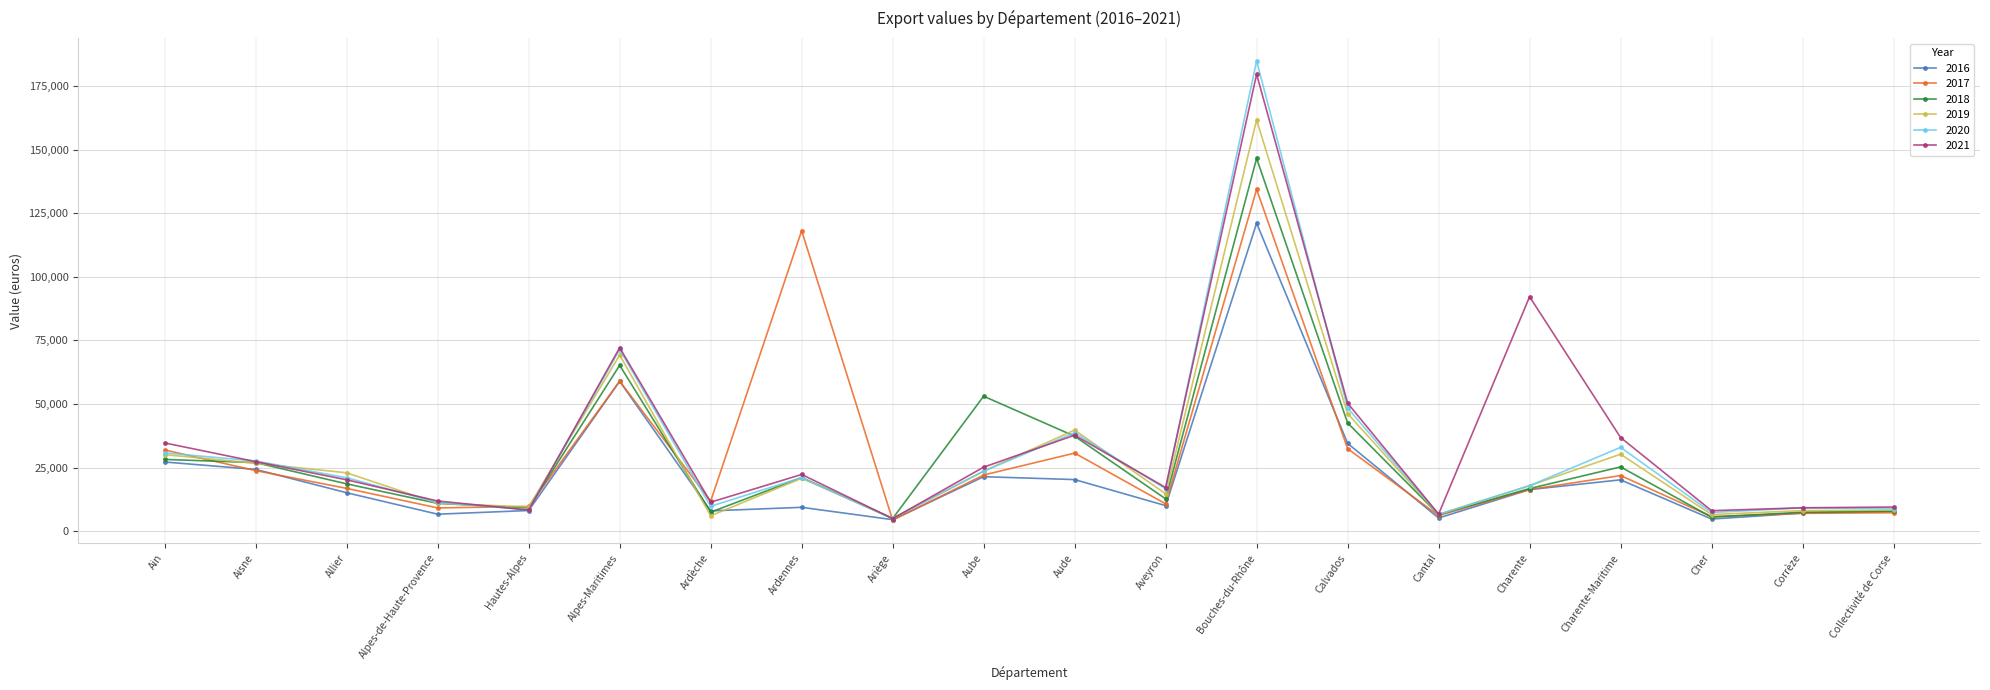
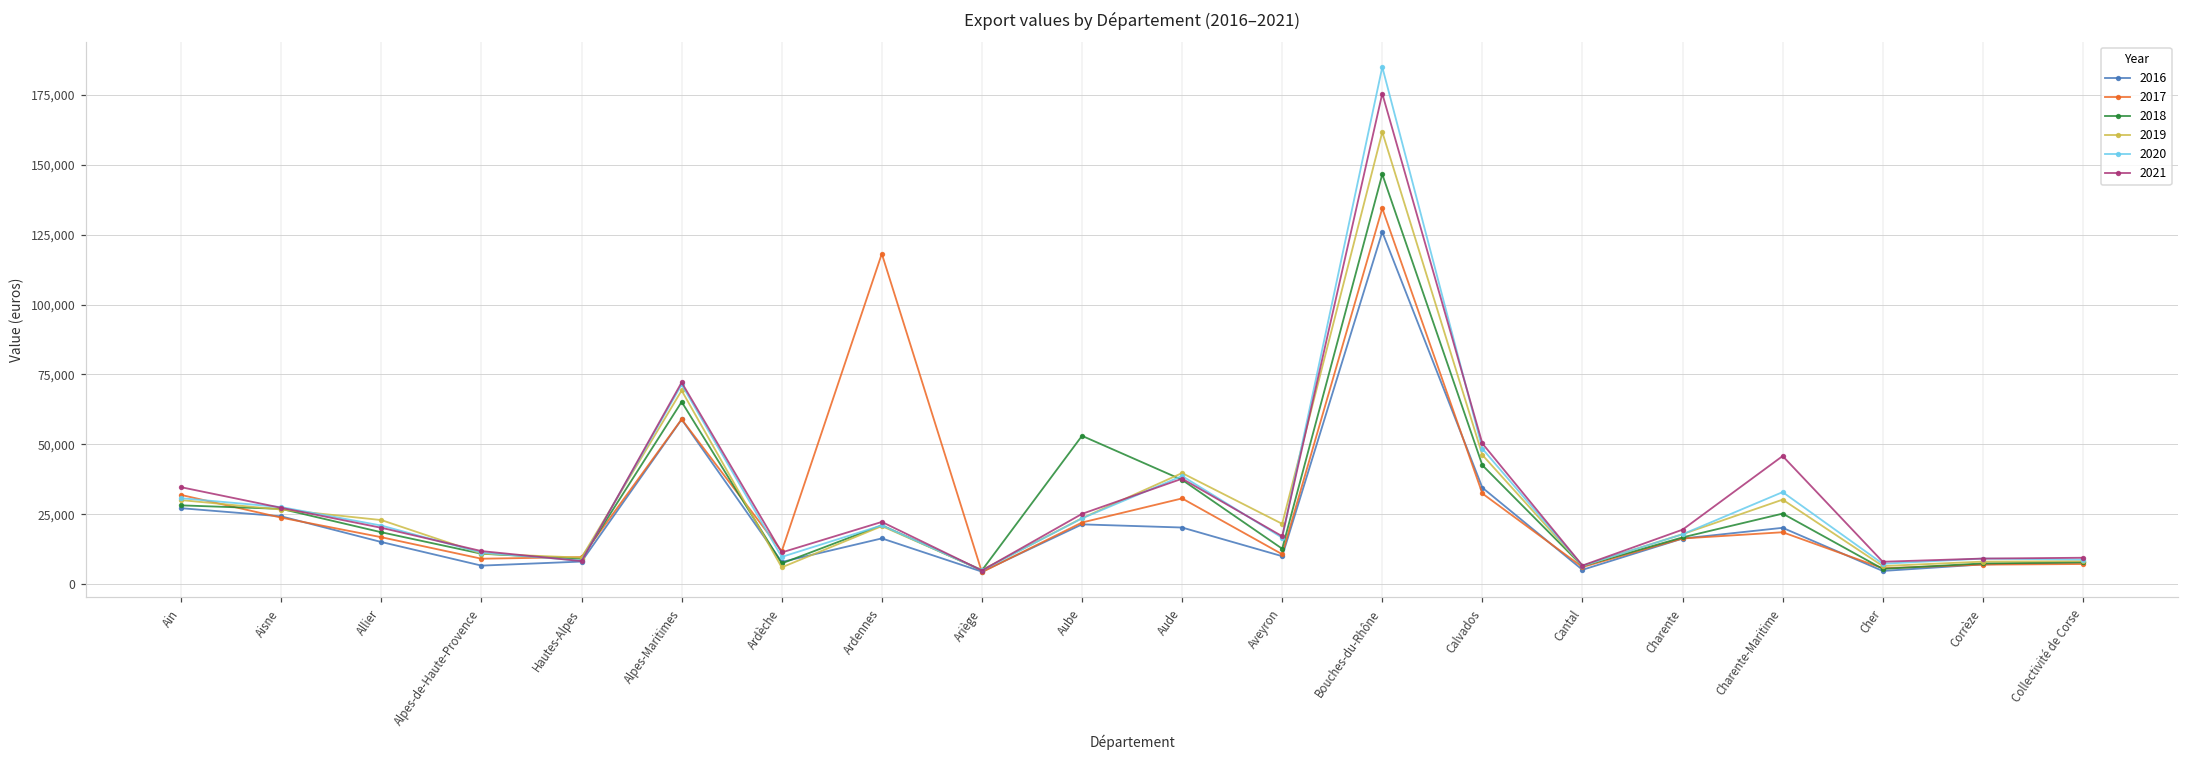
  {
    "2016": {
      "Ain": "27,000",
      "Allier": "15,000",
      "Alpes-de-Haute-Provence": "7,000",
-     "Ardennes": "9,000",
+     "Ardennes": "16,000",
      "Aude": "20,000",
-     "Bouches-du-Rhône": "121,000",
+     "Bouches-du-Rhône": "126,000",
      "Calvados": "35,000",
      "Charente-Maritime": "20,000"
    },
    "2017": {
      "Ain": "32,000",
      "Allier": "17,000",
      "Alpes-de-Haute-Provence": "9,000",
      "Ardennes": "118,000",
      "Aude": "31,000",
      "Bouches-du-Rhône": "134,000",
      "Calvados": "32,000",
-     "Charente-Maritime": "22,000"
+     "Charente-Maritime": "19,000"
    },
    "2018": {
      "Ain": "28,000",
      "Allier": "19,000",
      "Alpes-Maritimes": "65,000",
      "Aube": "53,000",
      "Aveyron": "13,000",
      "Bouches-du-Rhône": "147,000",
      "Calvados": "43,000",
      "Charente-Maritime": "25,000"
    },
    "2019": {
      "Allier": "23,000",
      "Alpes-Maritimes": "69,000",
      "Ardèche": "6,000",
      "Aude": "40,000",
-     "Aveyron": "15,000",
+     "Aveyron": "22,000",
      "Bouches-du-Rhône": "162,000",
      "Calvados": "46,000",
      "Charente-Maritime": "30,000"
    },
    "2020": {
      "Ardèche": "10,000",
      "Bouches-du-Rhône": "185,000",
      "Calvados": "48,000",
      "Charente-Maritime": "33,000"
    },
    "2021": {
      "Ain": "35,000",
      "Ardennes": "22,000",
      "Aube": "25,000",
-     "Bouches-du-Rhône": "180,000",
+     "Bouches-du-Rhône": "175,000",
      "Calvados": "50,000",
-     "Charente": "92,000",
-     "Charente-Maritime": "37,000"
+     "Charente": "20,000",
+     "Charente-Maritime": "46,000"
    }
  }
